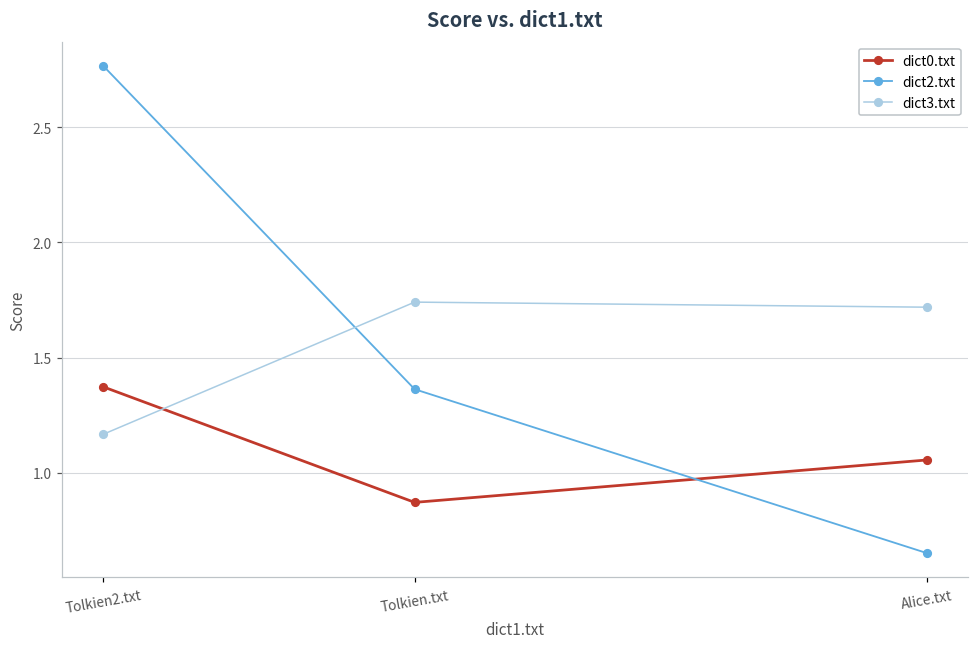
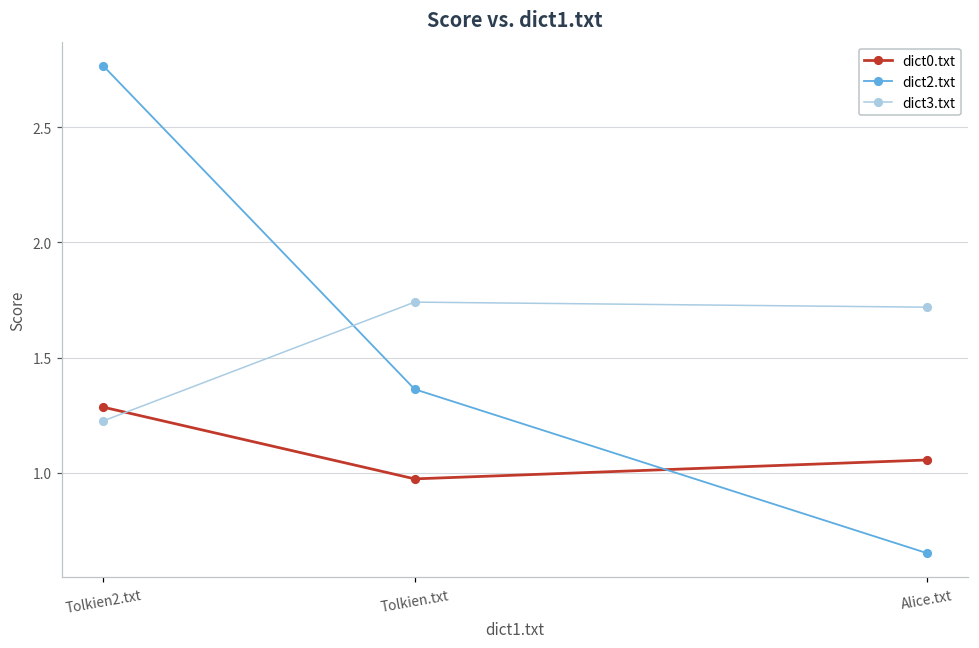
  {
    "dict0.txt": {
-     "Tolkien2.txt": 1.37,
-     "Tolkien.txt": 0.87,
+     "Tolkien2.txt": 1.29,
+     "Tolkien.txt": 0.97,
      "Alice.txt": 1.06
    },
    "dict2.txt": {
      "Tolkien2.txt": 2.77,
      "Tolkien.txt": 1.36,
      "Alice.txt": 0.65
    },
    "dict3.txt": {
-     "Tolkien2.txt": 1.17,
+     "Tolkien2.txt": 1.23,
      "Tolkien.txt": 1.74,
      "Alice.txt": 1.72
    }
  }
